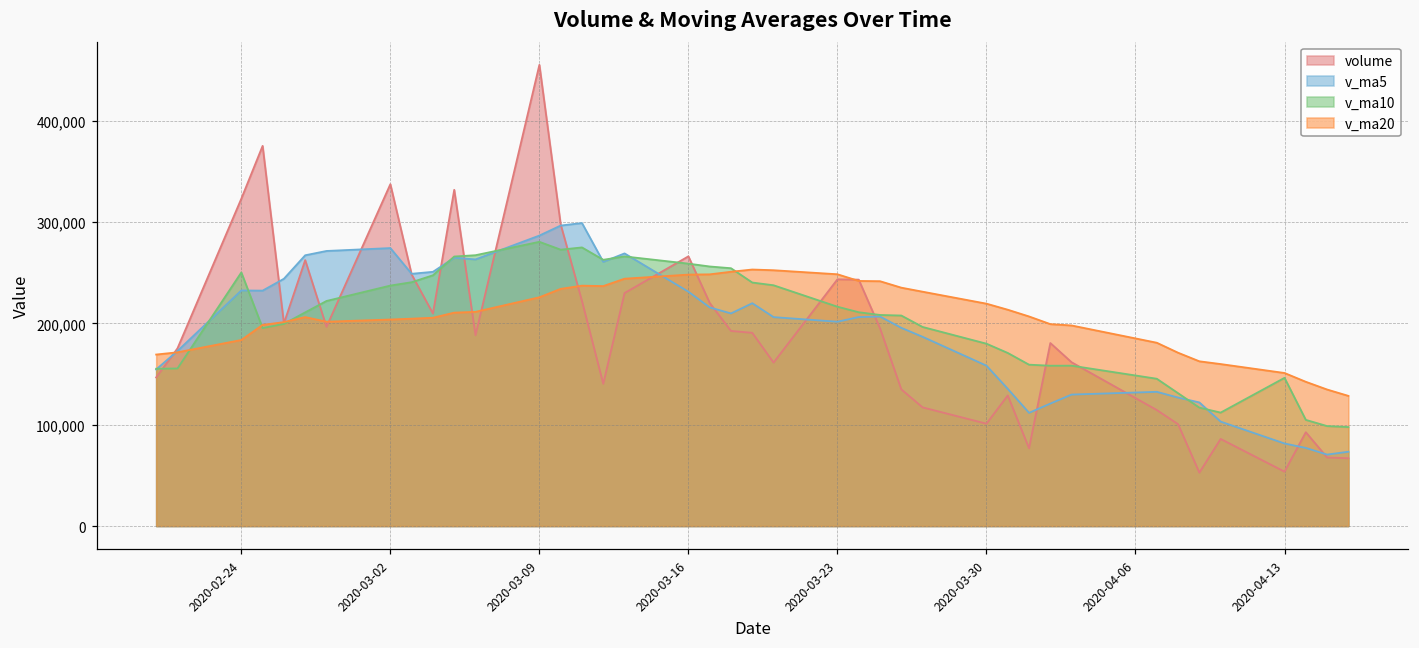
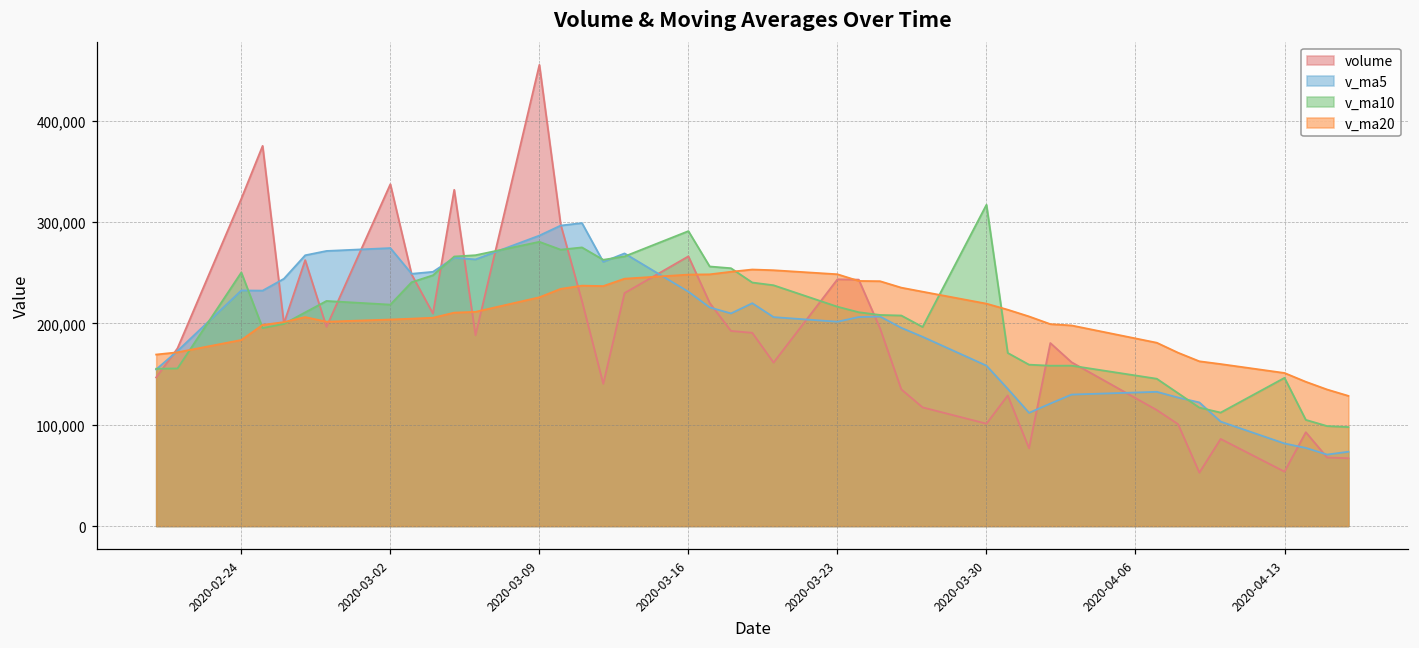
  {
    "v_ma5": {
      "2020-02-24": "230,000",
      "2020-03-02": "270,000",
      "2020-03-09": "290,000",
      "2020-03-16": "230,000",
      "2020-03-23": "200,000",
      "2020-03-30": "160,000",
      "2020-04-13": "80,000"
    },
    "v_ma10": {
      "2020-02-24": "250,000",
-     "2020-03-02": "240,000",
+     "2020-03-02": "220,000",
      "2020-03-09": "280,000",
-     "2020-03-16": "260,000",
+     "2020-03-16": "290,000",
      "2020-03-23": "220,000",
-     "2020-03-30": "180,000",
+     "2020-03-30": "320,000",
      "2020-04-13": "150,000"
    }
  }
